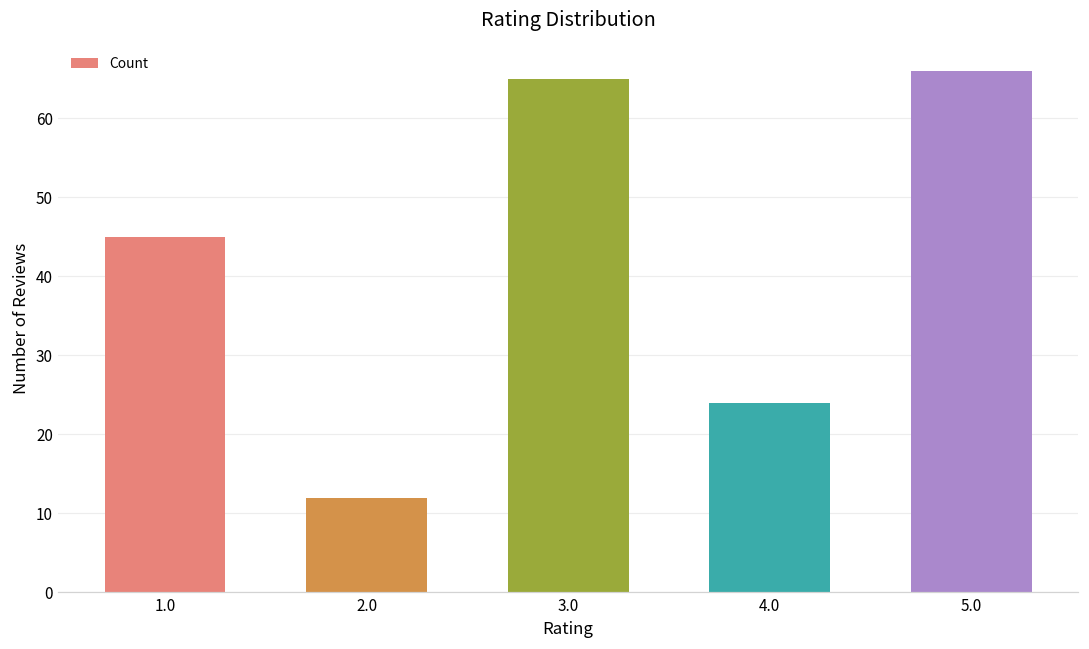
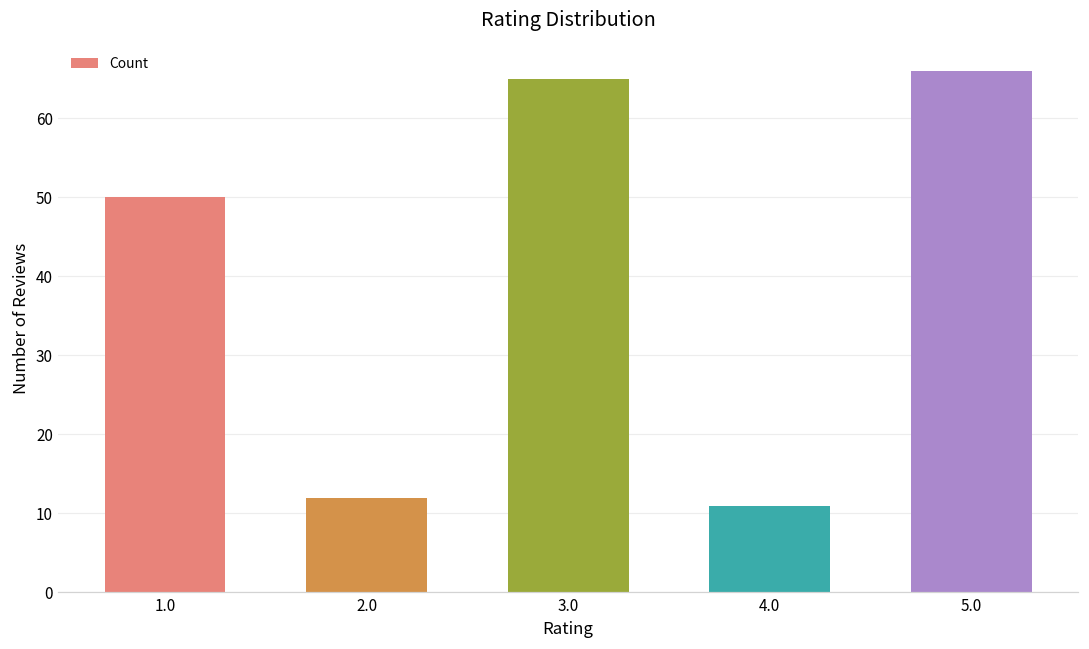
  {
-   "1.0": 45,
+   "1.0": 50,
    "2.0": 12,
    "3.0": 65,
-   "4.0": 24,
+   "4.0": 11,
    "5.0": 66
  }
